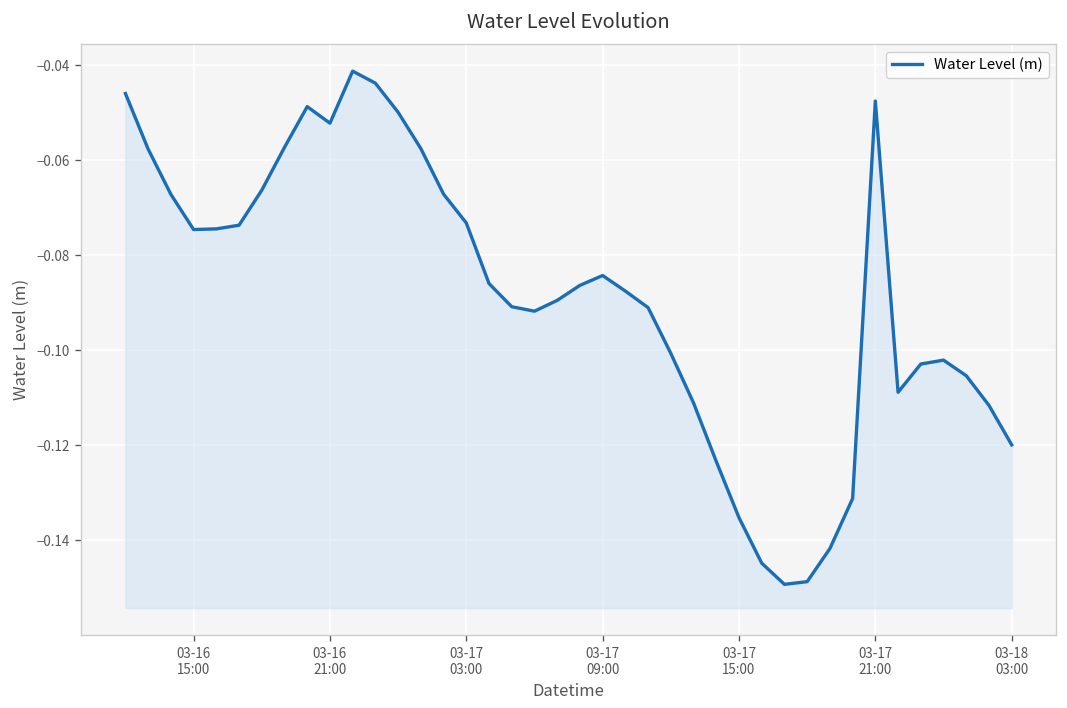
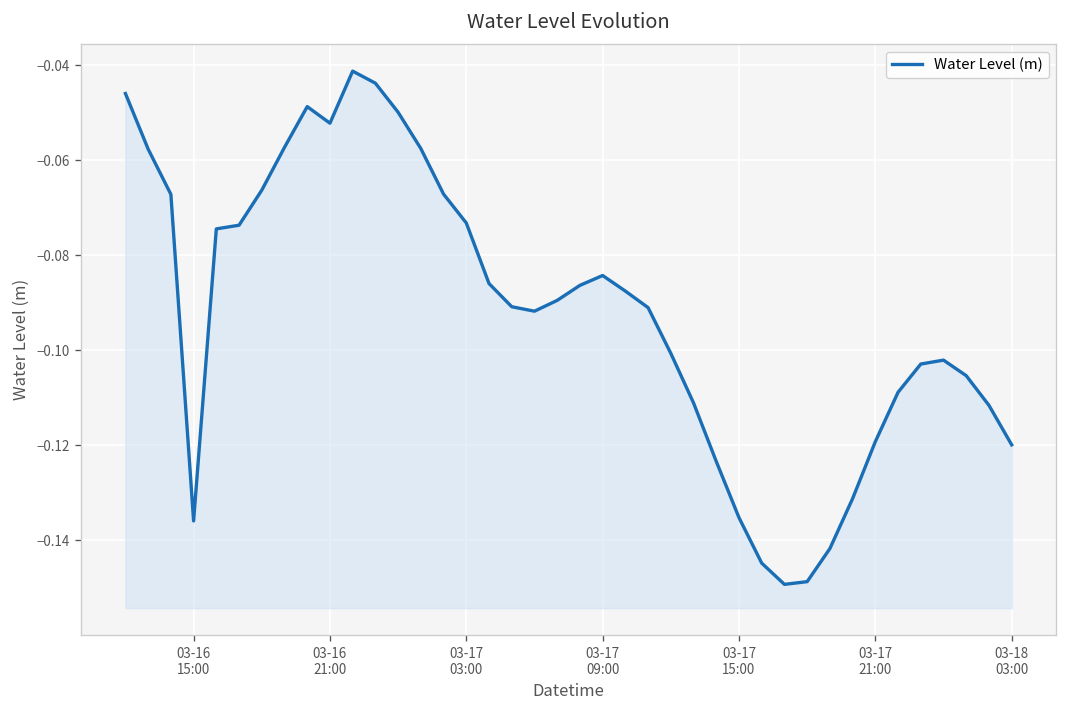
  {
-   "03-16 15:00": -0.075,
+   "03-16 15:00": -0.136,
    "03-16 21:00": -0.052,
    "03-17 03:00": -0.073,
    "03-17 09:00": -0.084,
    "03-17 15:00": -0.135,
-   "03-17 21:00": -0.048,
+   "03-17 21:00": -0.119,
    "03-18 03:00": -0.120
  }
